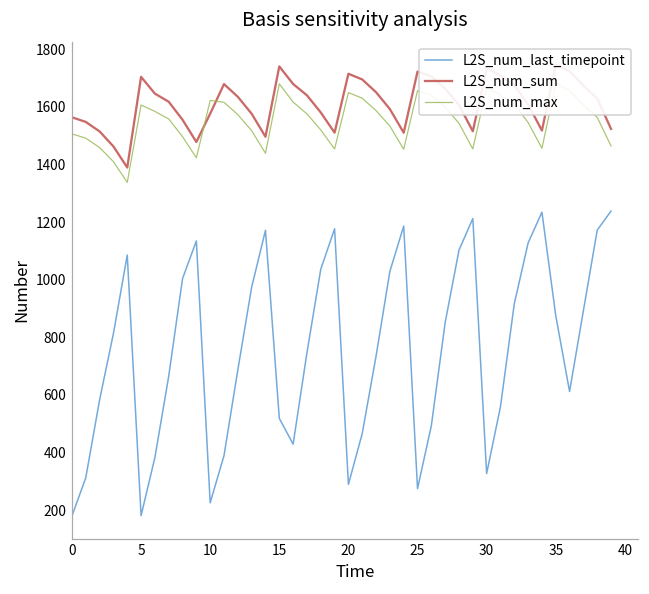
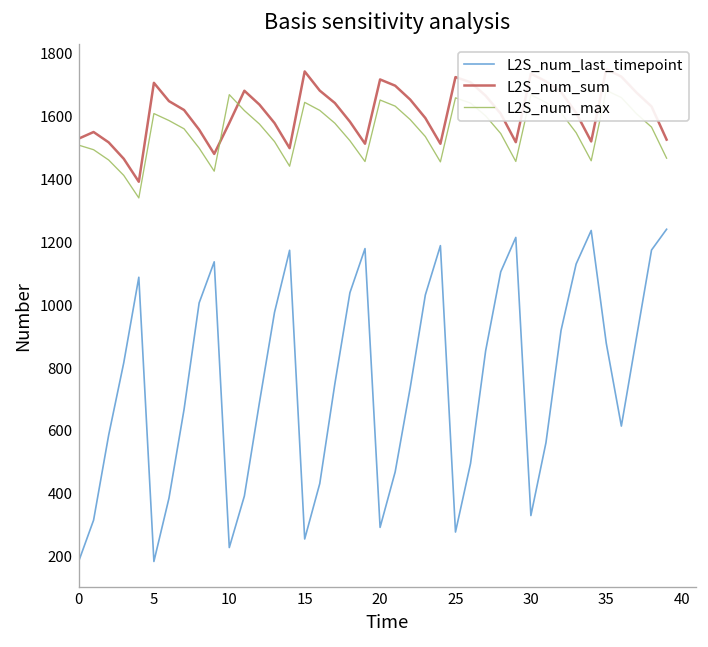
  {
    "L2S_num_last_timepoint": {
      "0": 180,
      "5": 180,
      "10": 230,
-     "15": 520,
+     "15": 250,
      "20": 290,
      "25": 270,
      "30": 330,
      "35": 880
    },
    "L2S_num_sum": {
-     "0": 1560,
+     "0": 1530,
      "5": 1700,
      "10": 1580,
      "15": 1740,
      "20": 1710,
      "25": 1720
    },
    "L2S_num_max": {
      "0": 1510,
      "5": 1610,
-     "10": 1620,
-     "15": 1680,
+     "10": 1670,
+     "15": 1640,
      "20": 1650,
      "25": 1660
    }
  }
